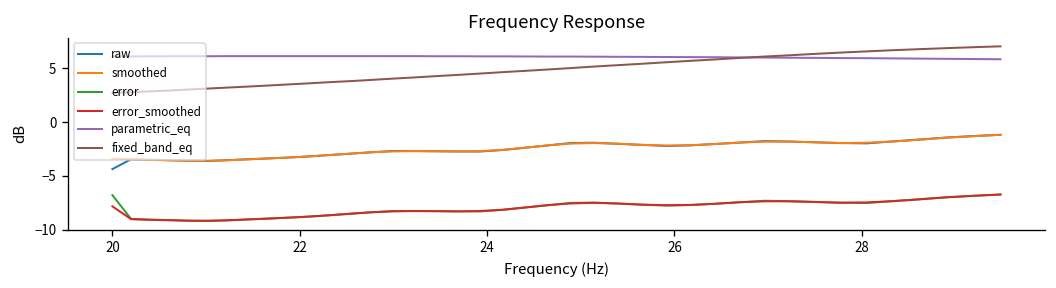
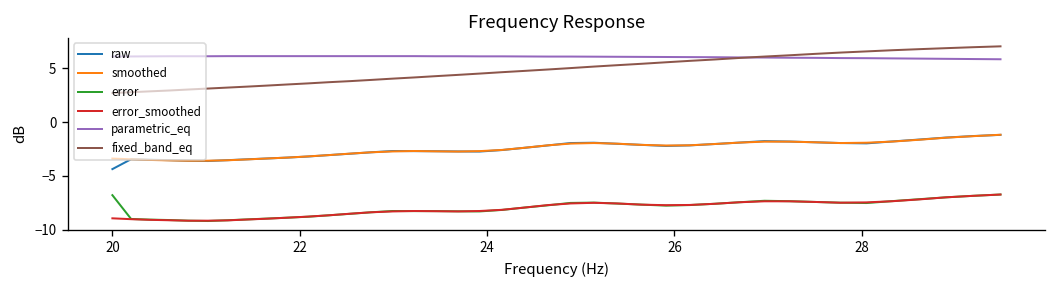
  {
    "raw": {
      "20": -4
    },
    "smoothed": {
      "20": -3
    },
    "error": {
      "20": -7
    },
    "error_smoothed": {
-     "20": -8
+     "20": -9
    }
  }
